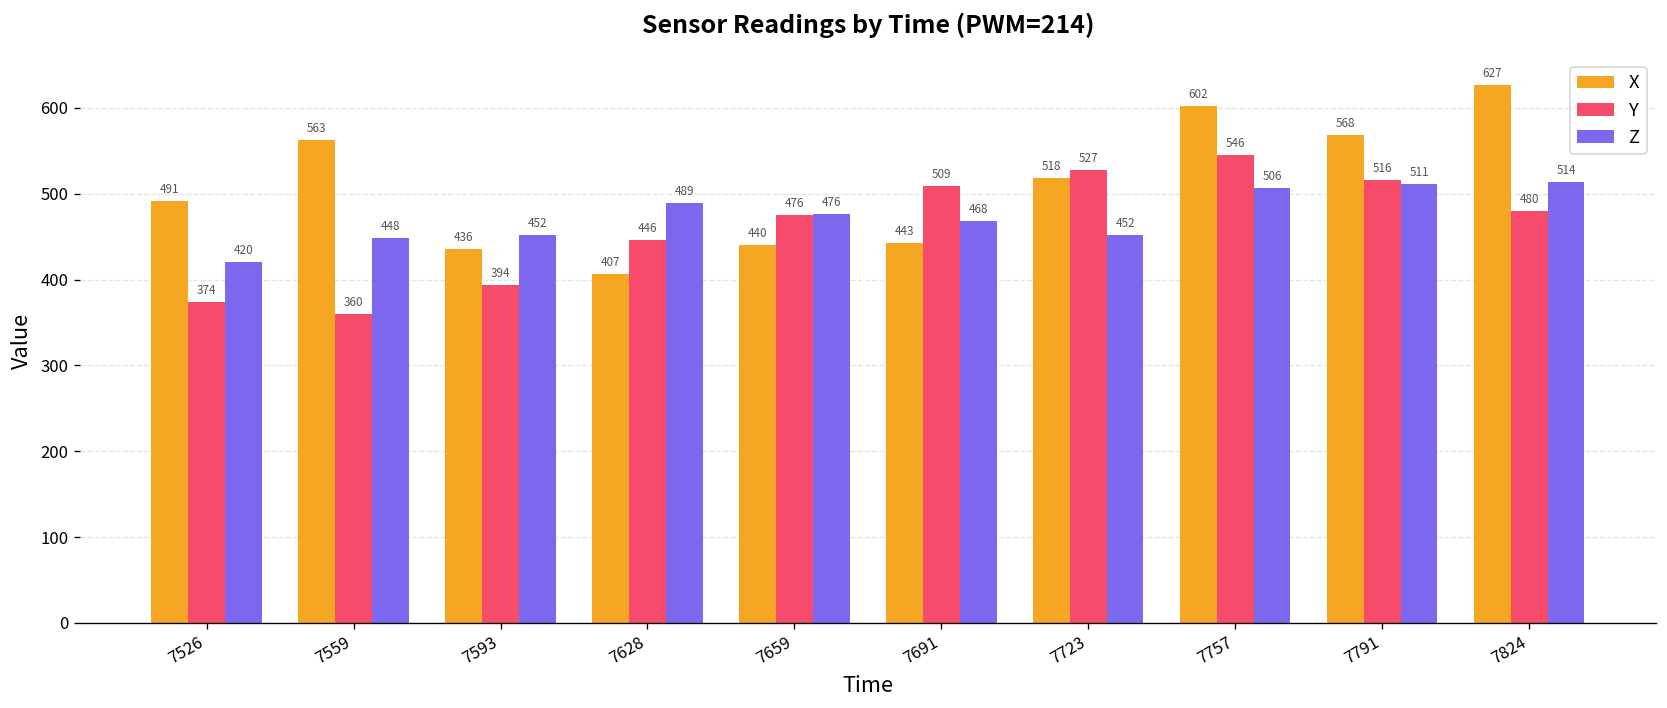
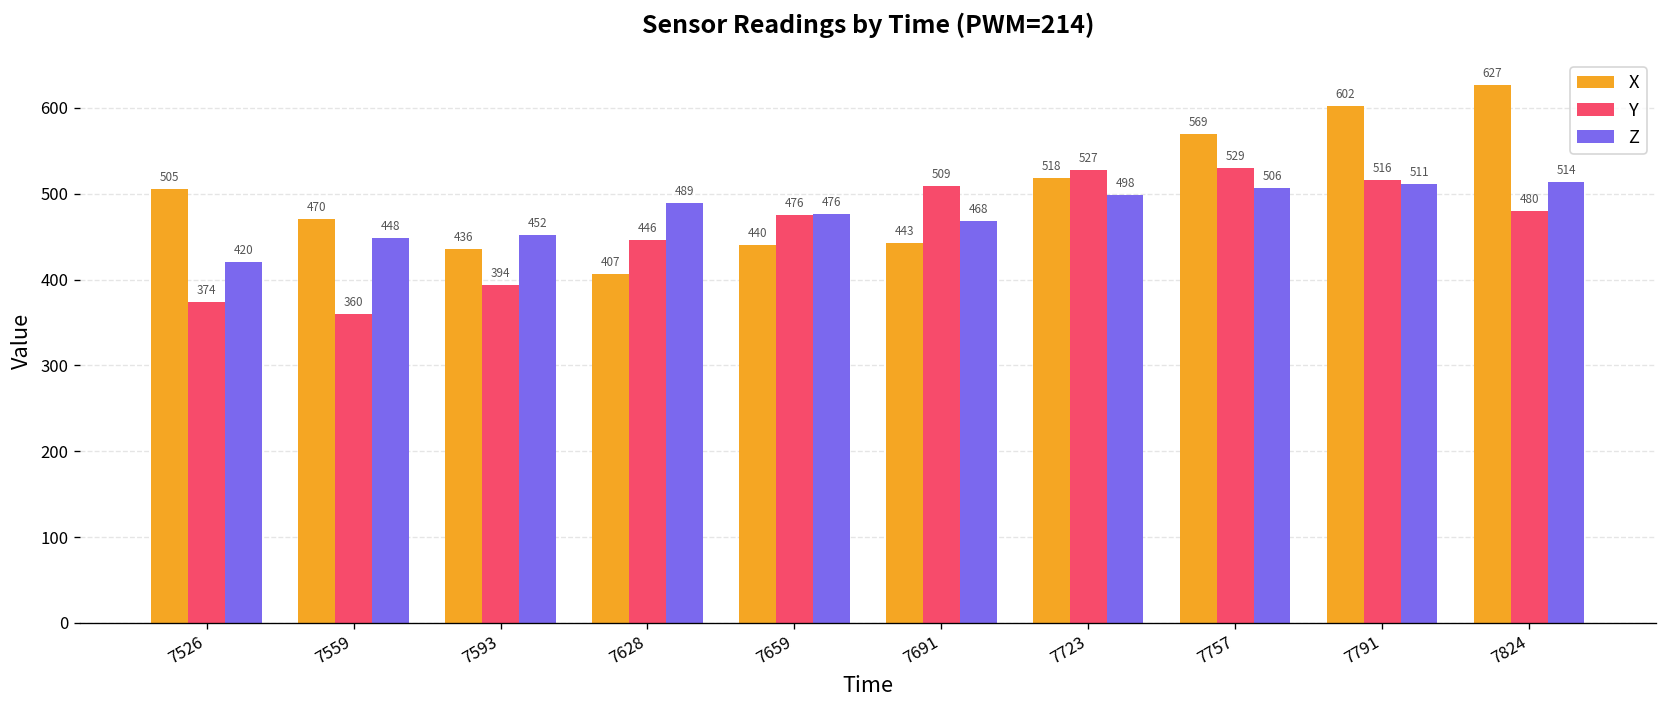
  {
    "X": {
-     "7526": 491,
-     "7559": 563,
+     "7526": 505,
+     "7559": 470,
      "7593": 436,
      "7628": 407,
      "7659": 440,
      "7691": 443,
      "7723": 518,
-     "7757": 602,
-     "7791": 568,
+     "7757": 569,
+     "7791": 602,
      "7824": 627
    },
    "Y": {
      "7526": 374,
      "7559": 360,
      "7593": 394,
      "7628": 446,
      "7659": 476,
      "7691": 509,
      "7723": 527,
-     "7757": 546,
+     "7757": 529,
      "7791": 516,
      "7824": 480
    },
    "Z": {
      "7526": 420,
      "7559": 448,
      "7593": 452,
      "7628": 489,
      "7659": 476,
      "7691": 468,
-     "7723": 452,
+     "7723": 498,
      "7757": 506,
      "7791": 511,
      "7824": 514
    }
  }
